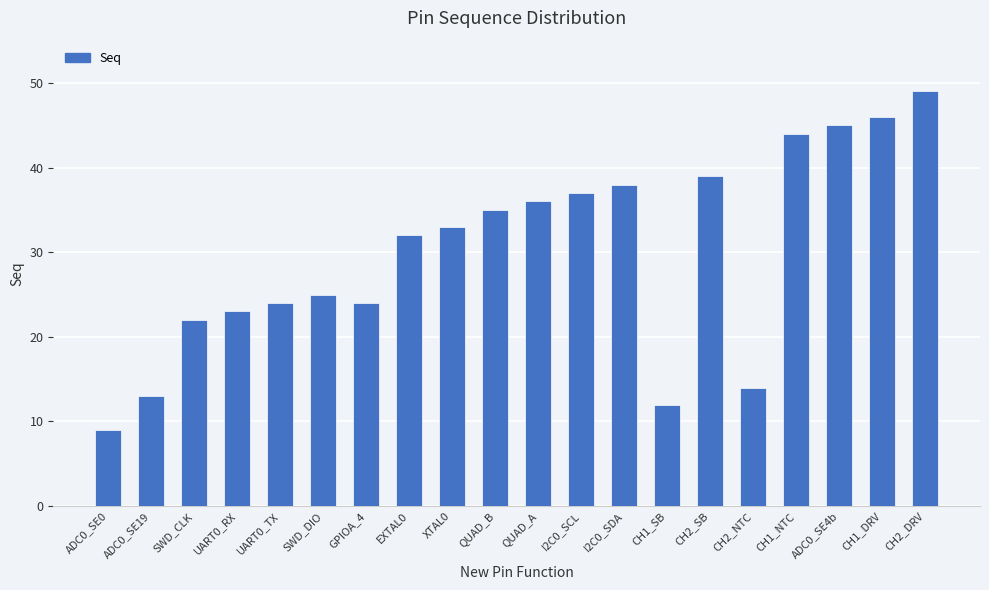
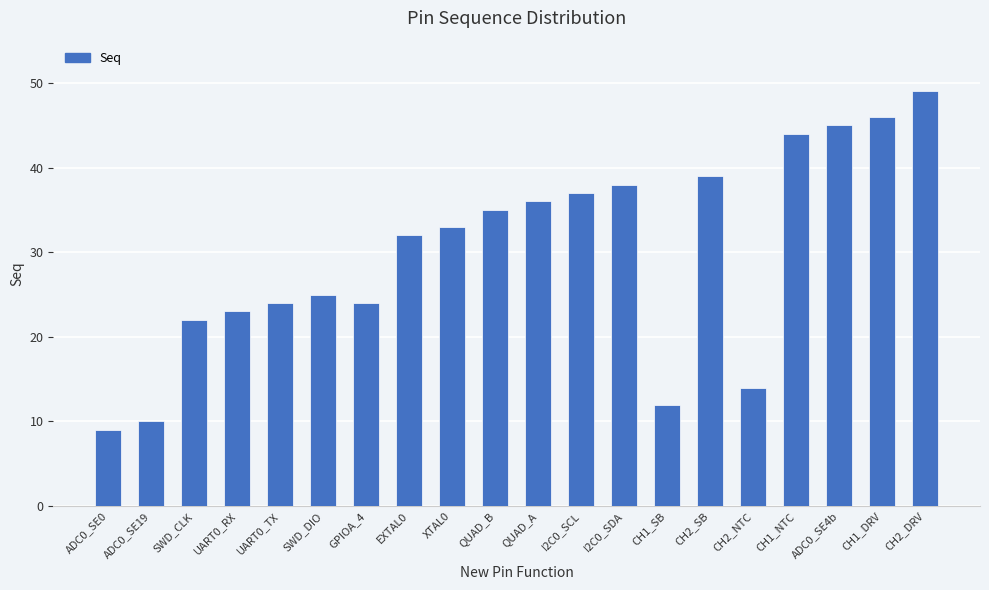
  {
    "ADC0_SE0": 9,
-   "ADC0_SE19": 13,
+   "ADC0_SE19": 10,
    "SWD_CLK": 22,
    "UART0_RX": 23,
    "UART0_TX": 24,
    "SWD_DIO": 25,
    "GPIOA_4": 24,
    "EXTAL0": 32,
    "XTAL0": 33,
    "QUAD_B": 35,
    "QUAD_A": 36,
    "I2C0_SCL": 37,
    "I2C0_SDA": 38,
    "CH1_SB": 12,
    "CH2_SB": 39,
    "CH2_NTC": 14,
    "CH1_NTC": 44,
    "ADC0_SE4b": 45,
    "CH1_DRV": 46,
    "CH2_DRV": 49
  }
